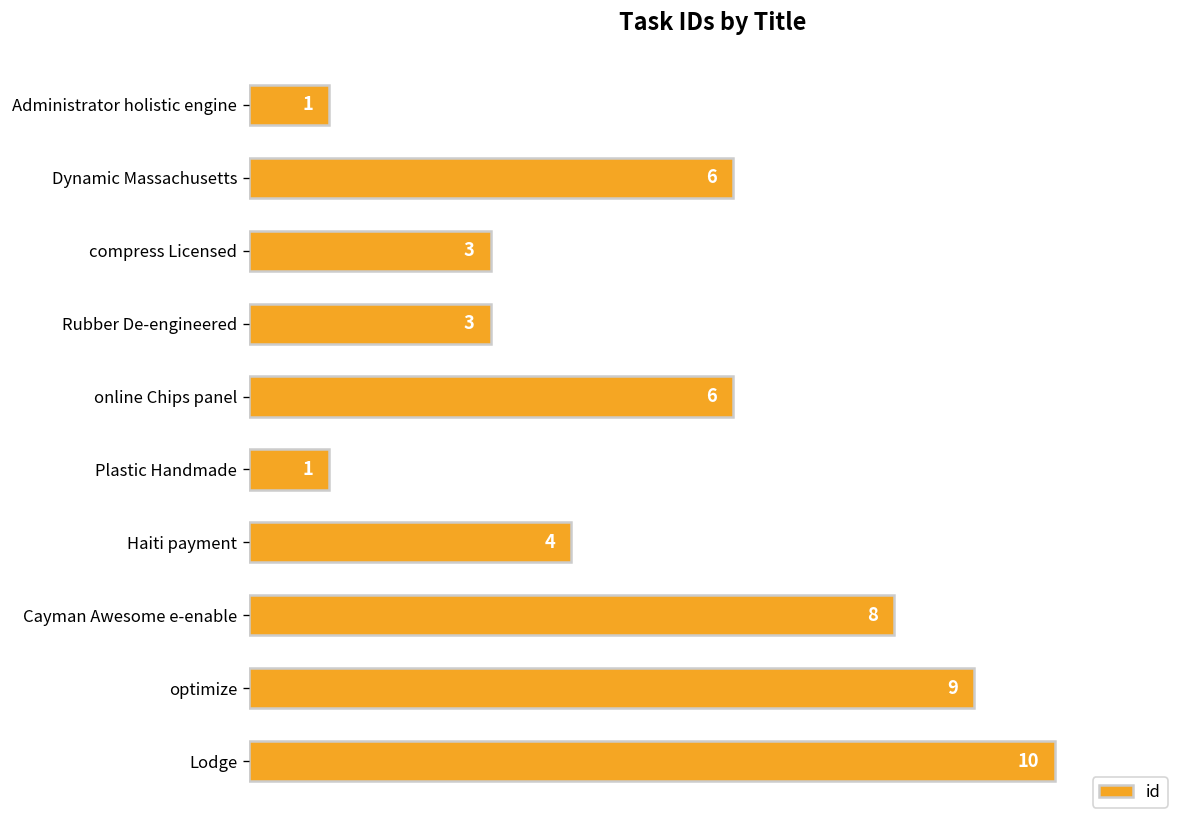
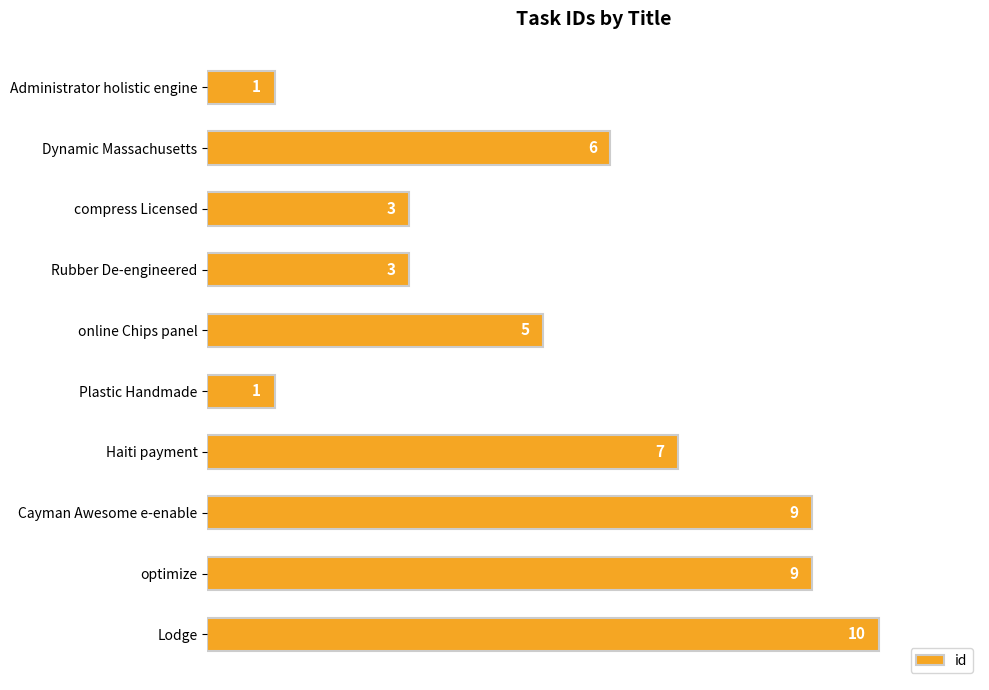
  {
    "Administrator holistic engine": 1,
    "Dynamic Massachusetts": 6,
    "compress Licensed": 3,
    "Rubber De-engineered": 3,
-   "online Chips panel": 6,
+   "online Chips panel": 5,
    "Plastic Handmade": 1,
-   "Haiti payment": 4,
-   "Cayman Awesome e-enable": 8,
+   "Haiti payment": 7,
+   "Cayman Awesome e-enable": 9,
    "optimize": 9,
    "Lodge": 10
  }
